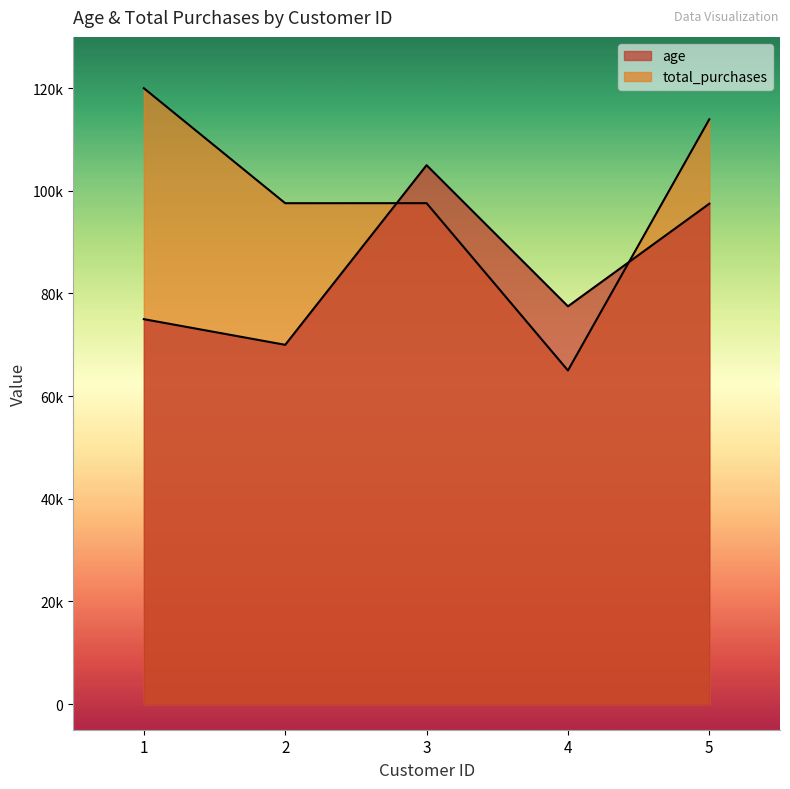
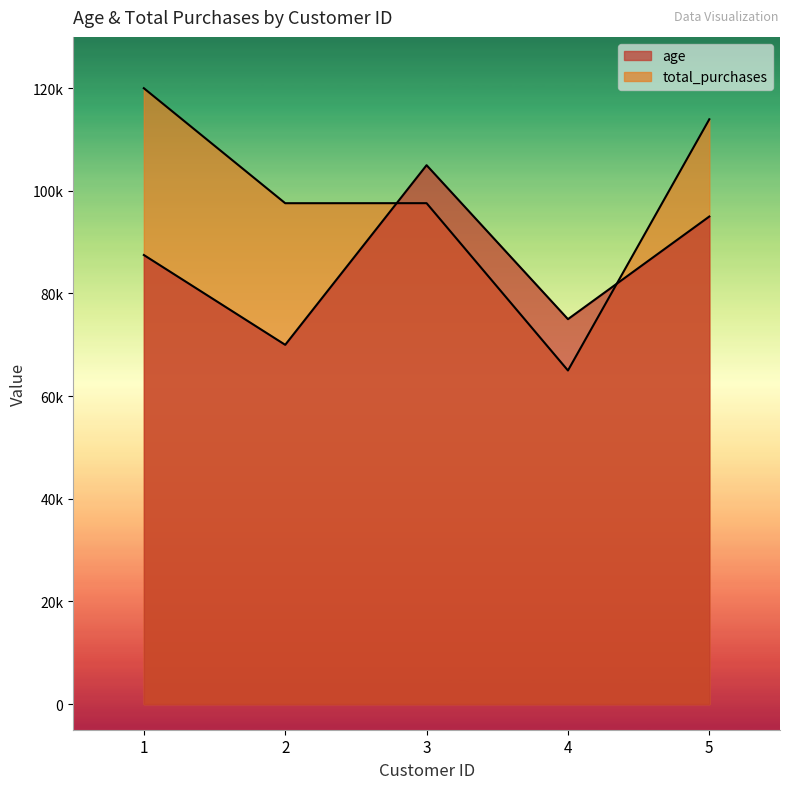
  {
    "age": {
-     "1": 75000,
+     "1": 88000,
      "2": 70000,
      "3": 105000,
-     "4": 78000,
-     "5": 98000
+     "4": 75000,
+     "5": 95000
    },
    "total_purchases": {
      "1": 120000,
      "2": 98000,
      "3": 98000,
      "4": 65000,
      "5": 114000
    }
  }
